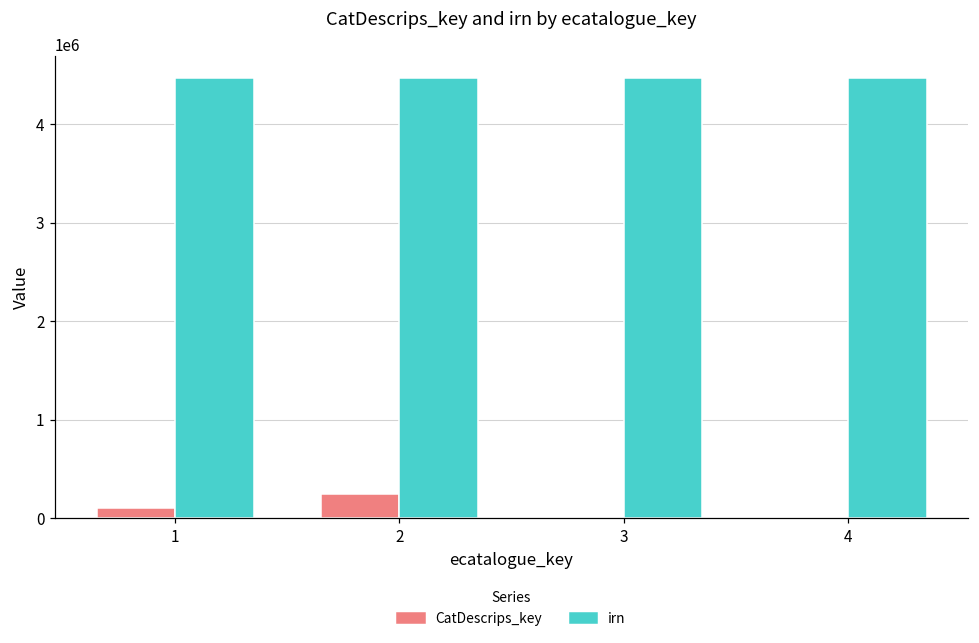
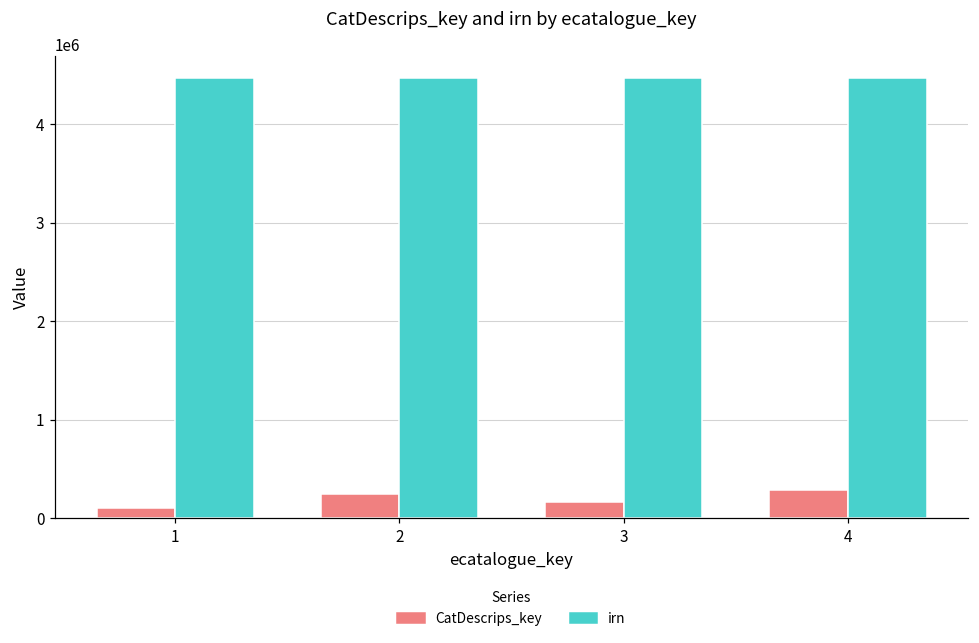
  {
    "CatDescrips_key": {
      "1": 100000,
      "2": 200000,
-     "3": 0,
-     "4": 0
+     "3": 200000,
+     "4": 300000
    },
    "irn": {
      "1": 4500000,
      "2": 4500000,
      "3": 4500000,
      "4": 4500000
    }
  }
